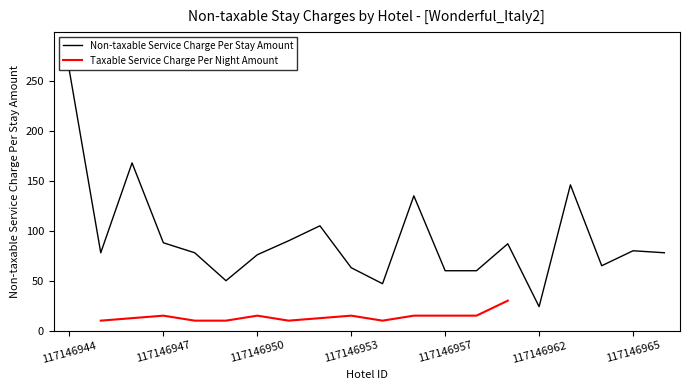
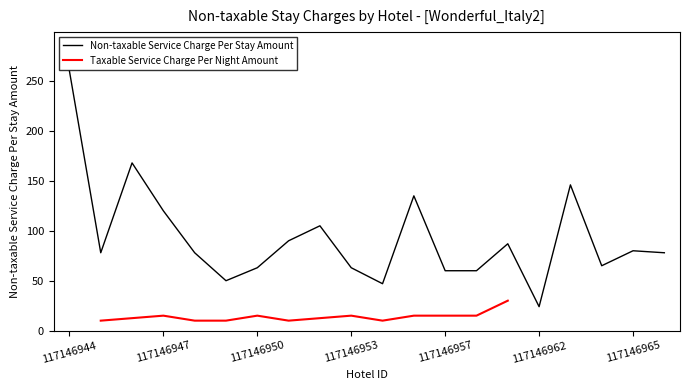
  {
    "Non-taxable Service Charge Per Stay Amount": {
      "117146944": 260,
-     "117146947": 90,
-     "117146950": 80,
+     "117146947": 120,
+     "117146950": 60,
      "117146953": 60,
      "117146957": 60,
      "117146962": 20,
      "117146965": 80
    },
    "Taxable Service Charge Per Night Amount": {
      "117146947": 20,
      "117146950": 20,
      "117146953": 20,
      "117146957": 20
    }
  }
